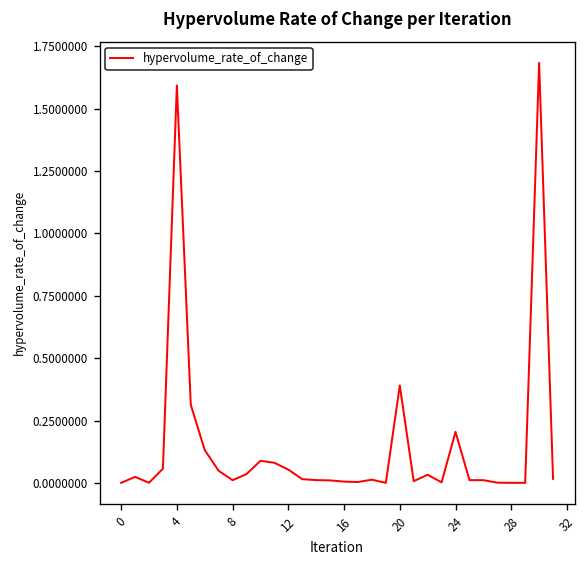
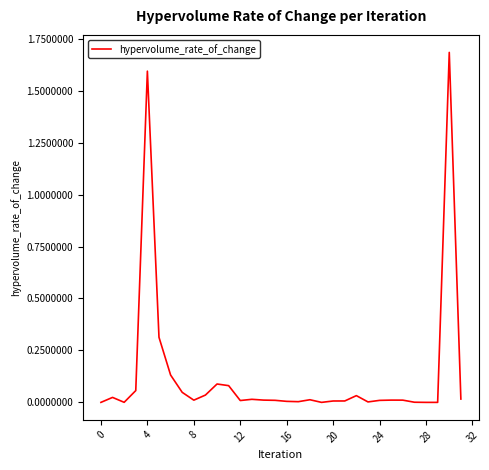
  {
    "0": 0.00,
    "4": 1.59,
    "8": 0.01,
-   "12": 0.05,
+   "12": 0.01,
    "16": 0.00,
-   "20": 0.39,
-   "24": 0.20,
+   "20": 0.01,
+   "24": 0.01,
    "28": 0.00
  }
